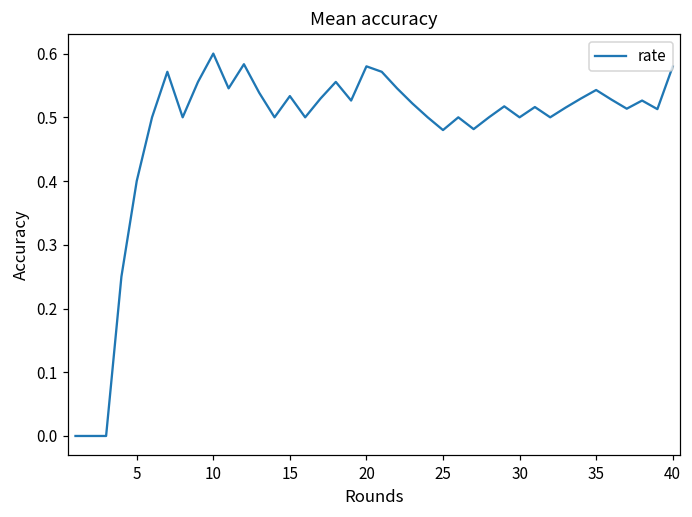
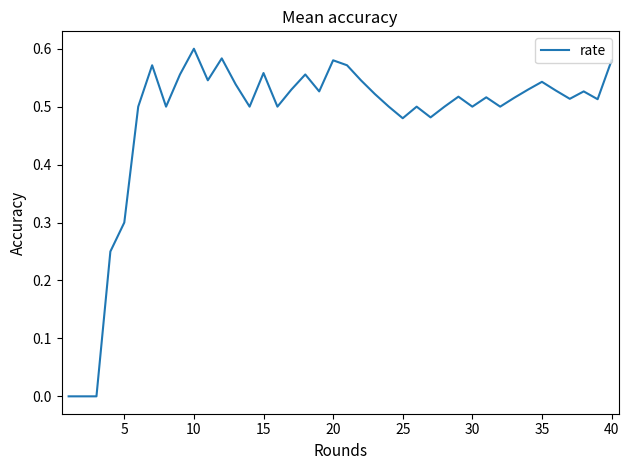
  {
-   "5": 0.4,
+   "5": 0.3,
    "10": 0.60,
-   "15": 0.53,
+   "15": 0.56,
    "20": 0.58,
    "25": 0.48,
    "30": 0.50,
    "35": 0.54
  }
